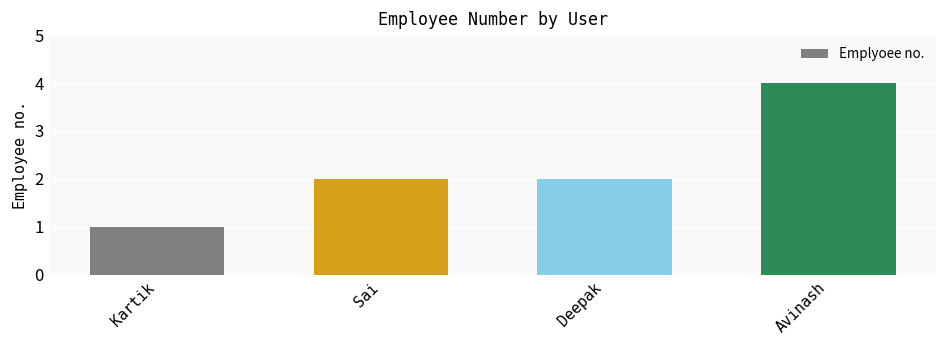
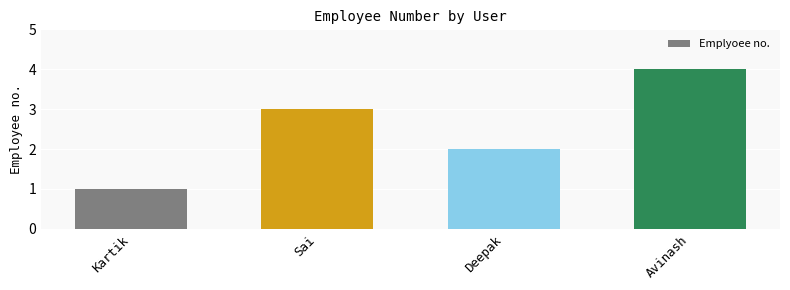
  {
    "Kartik": 1,
-   "Sai": 2,
+   "Sai": 3,
    "Deepak": 2,
    "Avinash": 4
  }
